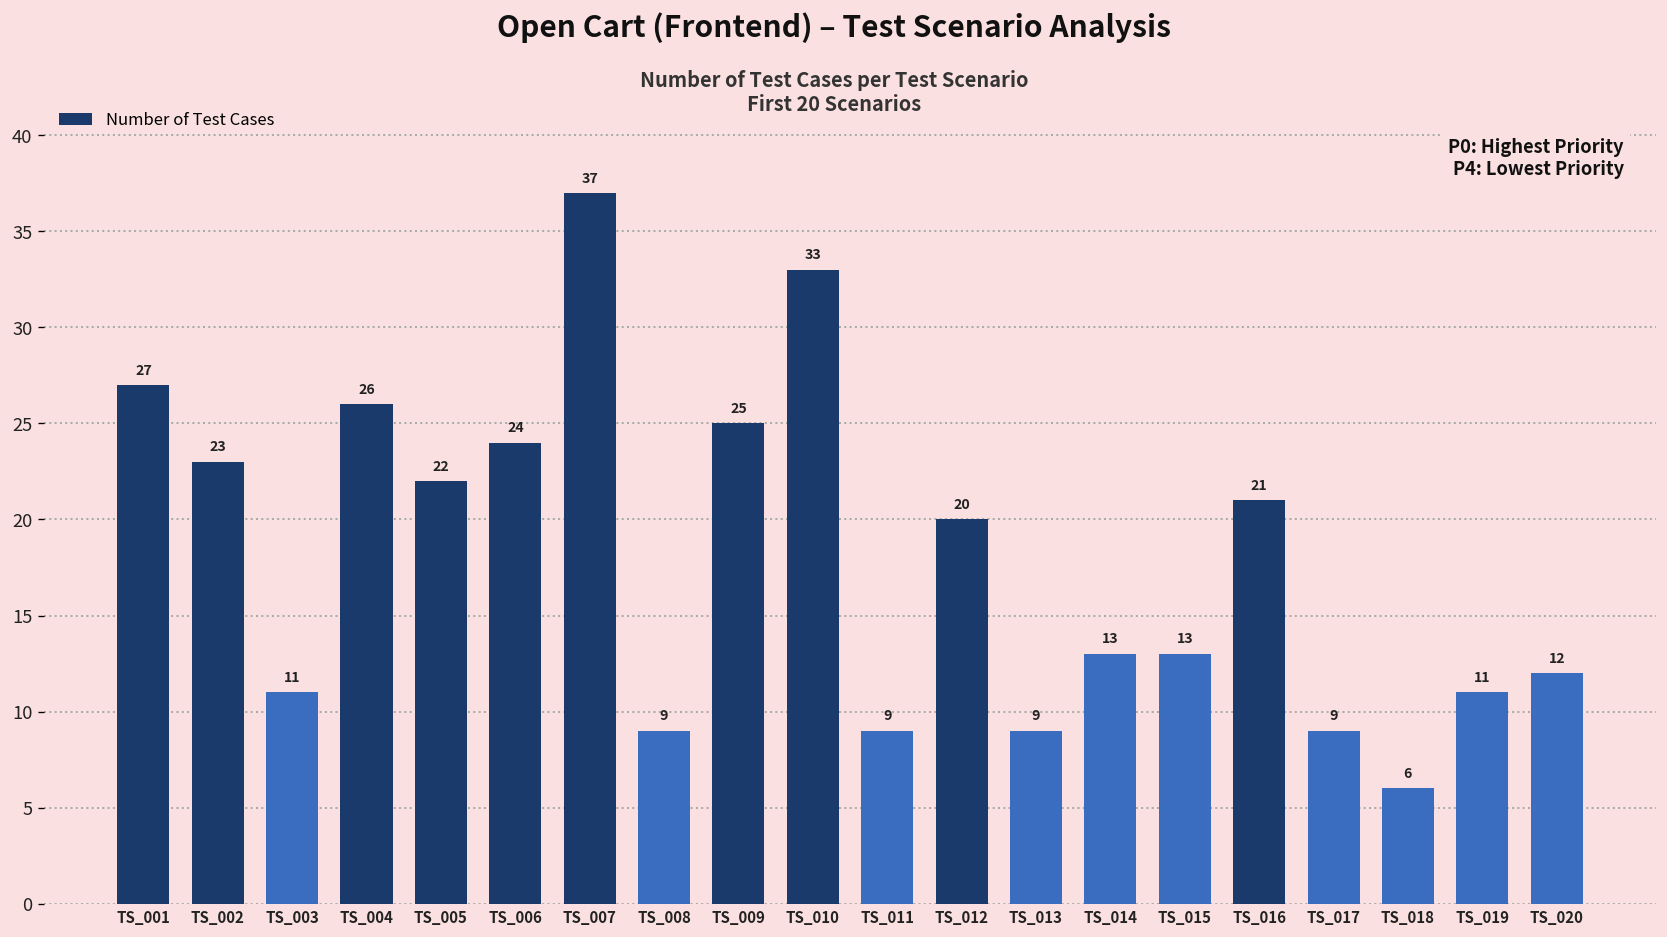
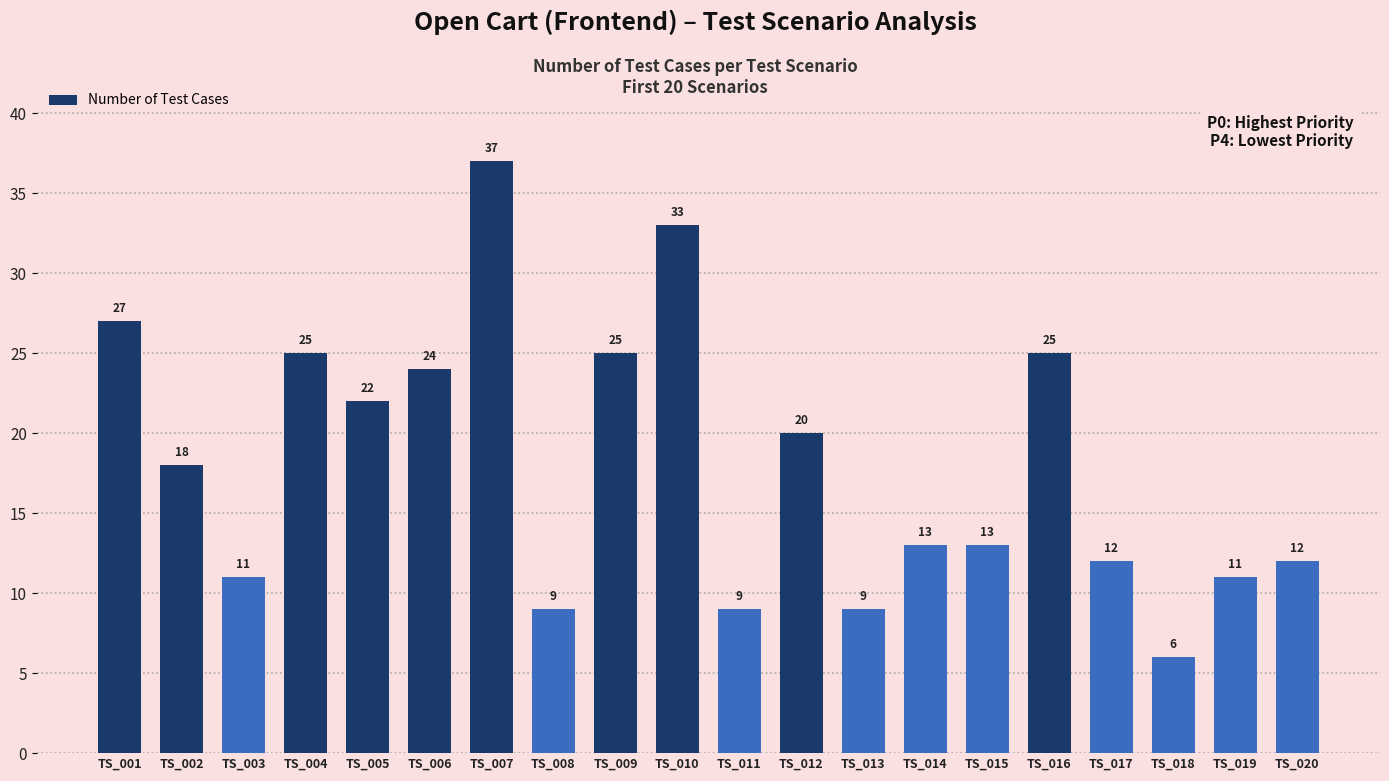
  {
    "TS_001": 27,
-   "TS_002": 23,
+   "TS_002": 18,
    "TS_003": 11,
-   "TS_004": 26,
+   "TS_004": 25,
    "TS_005": 22,
    "TS_006": 24,
    "TS_007": 37,
    "TS_008": 9,
    "TS_009": 25,
    "TS_010": 33,
    "TS_011": 9,
    "TS_012": 20,
    "TS_013": 9,
    "TS_014": 13,
    "TS_015": 13,
-   "TS_016": 21,
-   "TS_017": 9,
+   "TS_016": 25,
+   "TS_017": 12,
    "TS_018": 6,
    "TS_019": 11,
    "TS_020": 12
  }
